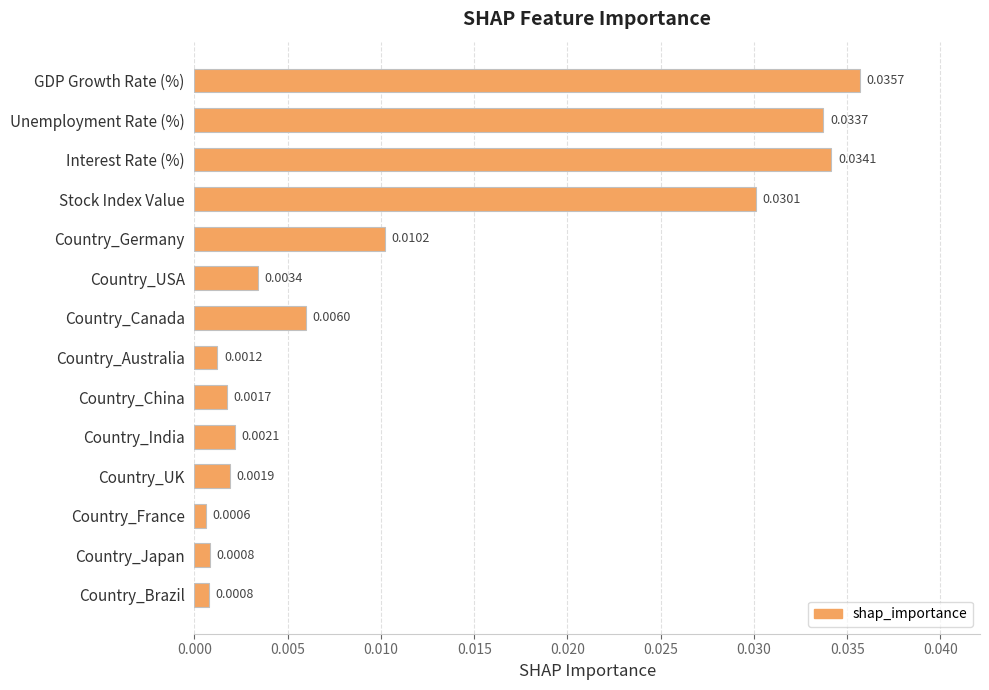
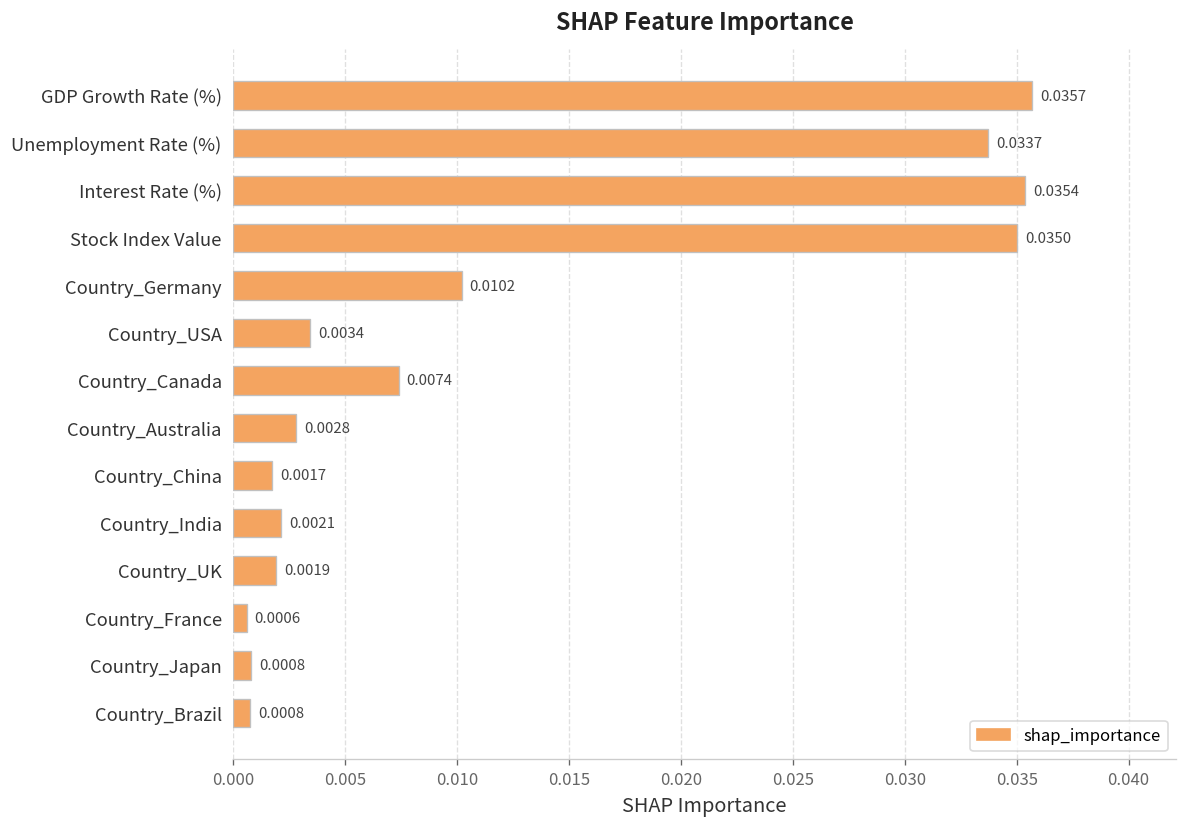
  {
    "GDP Growth Rate (%)": 0.0357,
    "Unemployment Rate (%)": 0.0337,
-   "Interest Rate (%)": 0.0341,
-   "Stock Index Value": 0.0301,
+   "Interest Rate (%)": 0.0354,
+   "Stock Index Value": 0.0350,
    "Country_Germany": 0.0102,
    "Country_USA": 0.0034,
-   "Country_Canada": 0.0060,
-   "Country_Australia": 0.0012,
+   "Country_Canada": 0.0074,
+   "Country_Australia": 0.0028,
    "Country_China": 0.0017,
    "Country_India": 0.0021,
    "Country_UK": 0.0019,
    "Country_France": 0.0006,
    "Country_Japan": 0.0008,
    "Country_Brazil": 0.0008
  }
